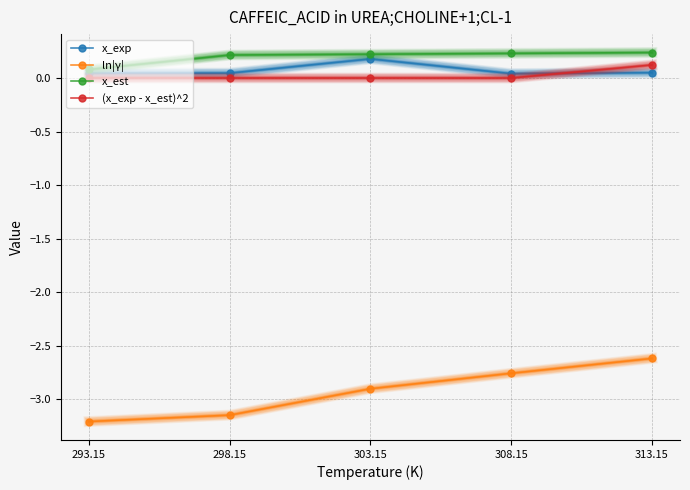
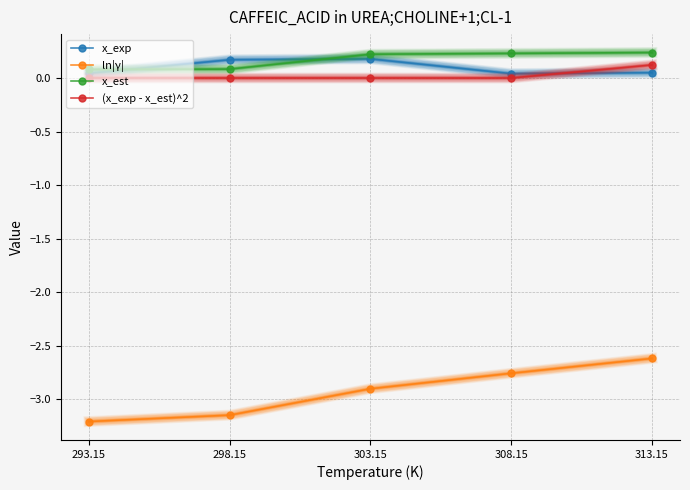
  {
    "x_exp": {
-     "298.15": 0.05,
+     "298.15": 0.17,
      "303.15": 0.18,
      "308.15": 0.04,
      "313.15": 0.05
    },
    "ln|γ|": {
      "293.15": -3.21,
      "298.15": -3.15,
      "303.15": -2.90,
      "308.15": -2.76,
      "313.15": -2.62
    },
    "x_est": {
-     "298.15": 0.22,
+     "298.15": 0.09,
      "303.15": 0.22,
      "308.15": 0.23,
      "313.15": 0.24
    },
    "(x_exp - x_est)^2": {
      "298.15": 0.00,
      "303.15": 0.00,
      "308.15": 0.00,
      "313.15": 0.12
    }
  }
